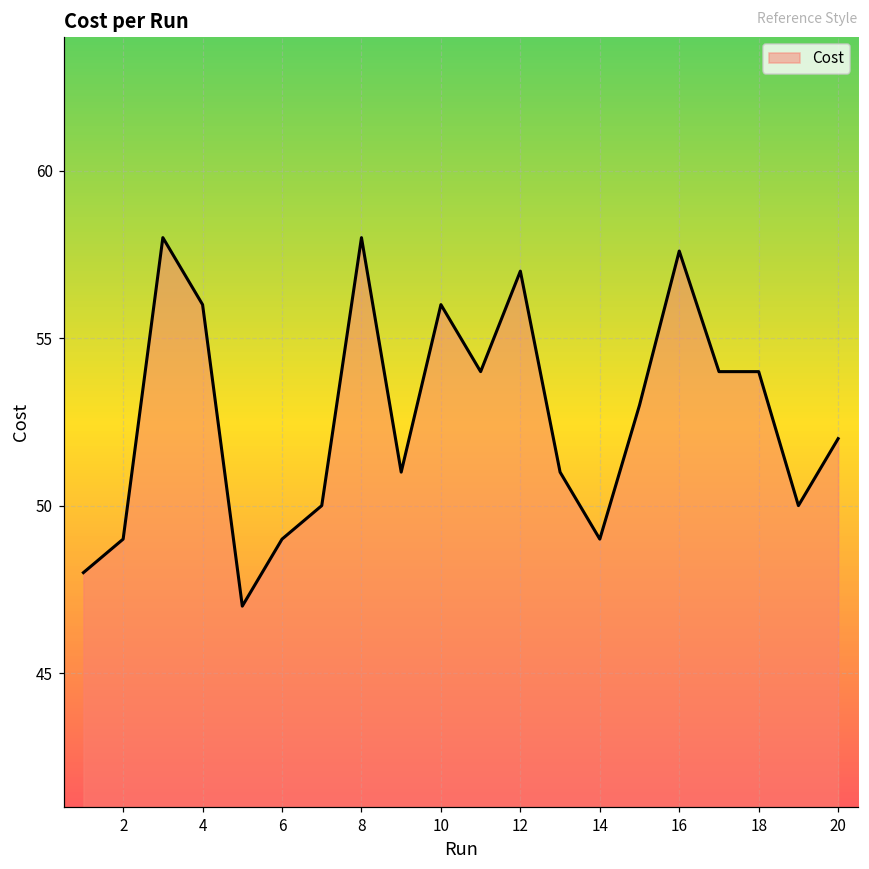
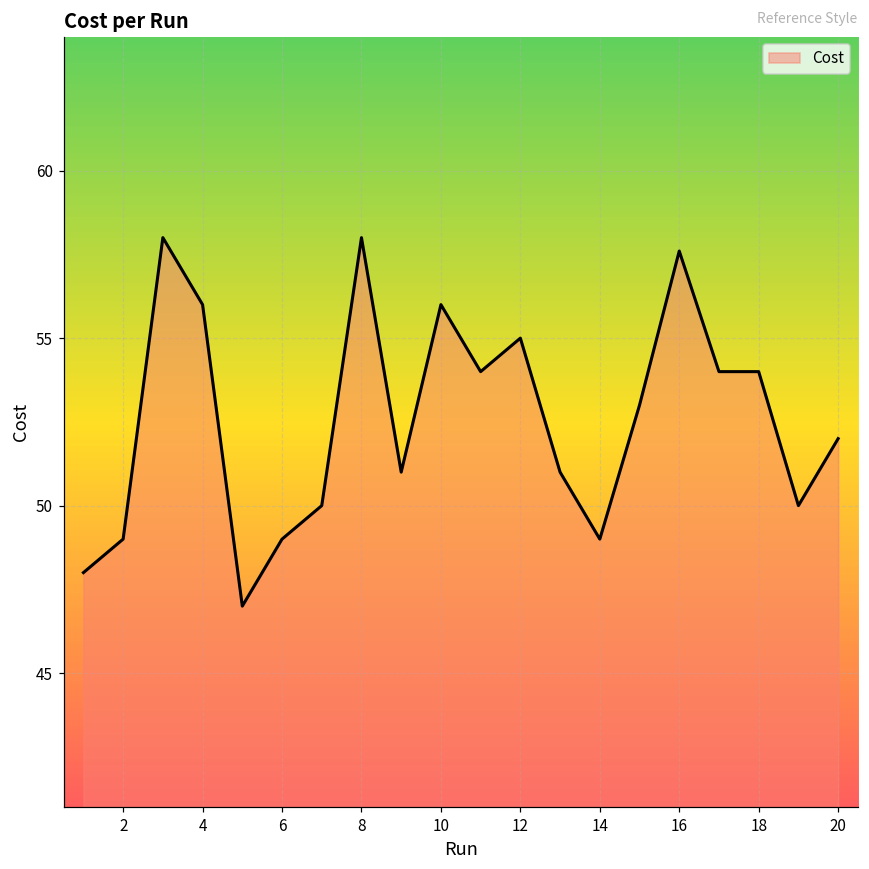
  {
    "2": 49,
    "4": 56,
    "6": 49,
    "8": 58,
    "10": 56,
-   "12": 57,
+   "12": 55,
    "14": 49,
    "16": 57.6,
    "18": 54,
    "20": 52
  }
